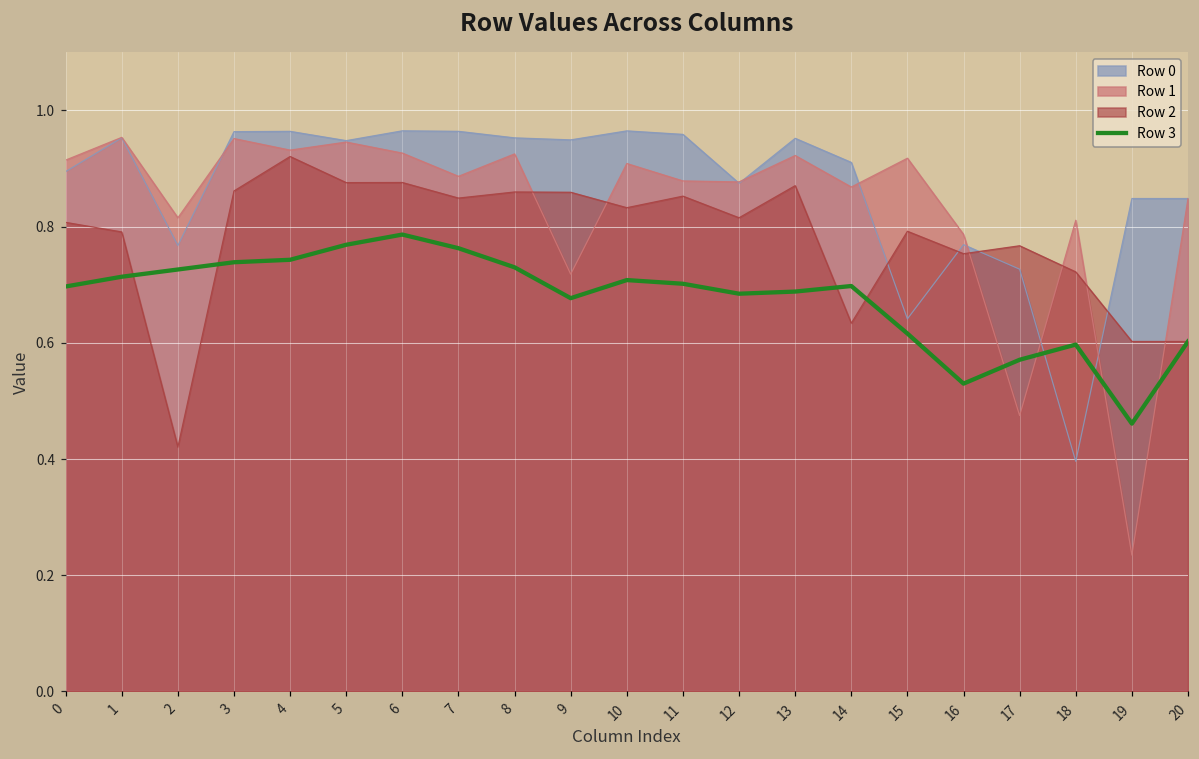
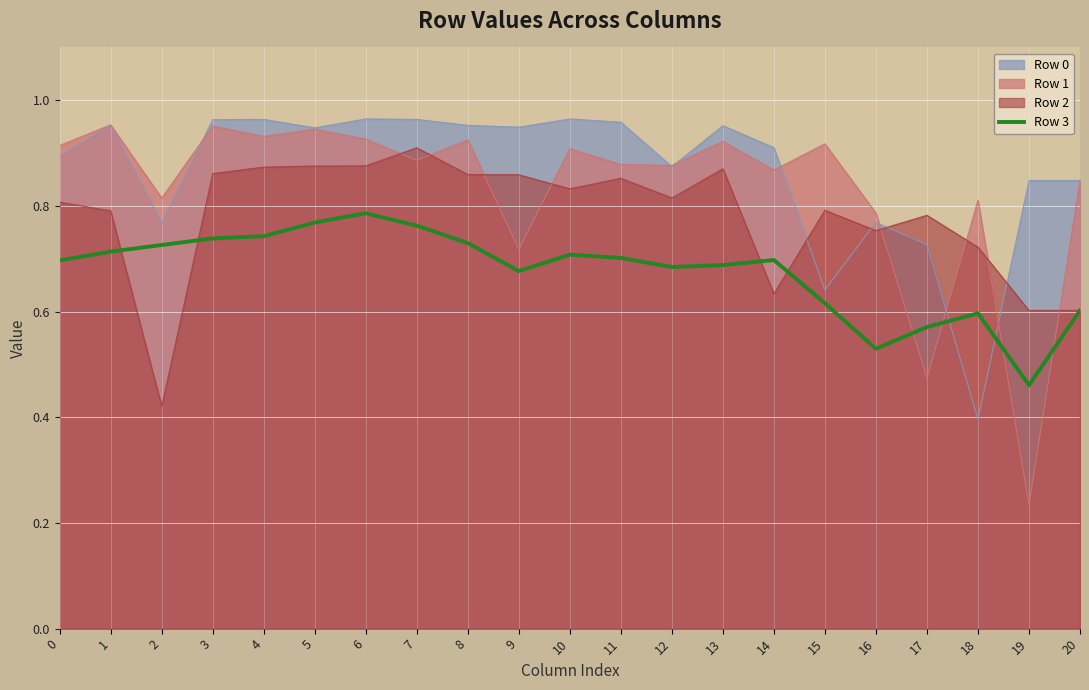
  {
    "Row 0": {
      "0": 0.89,
      "2": 0.77,
      "3": 0.96,
      "4": 0.96,
      "6": 0.96,
      "7": 0.96,
      "8": 0.95,
      "9": 0.95,
      "10": 0.96,
      "11": 0.96,
      "13": 0.95,
      "14": 0.91,
      "15": 0.64,
      "16": 0.77,
      "17": 0.73,
      "18": 0.40,
      "19": 0.85
    },
    "Row 1": {
      "0": 0.91,
      "2": 0.82,
      "3": 0.95,
      "4": 0.93,
      "6": 0.93,
      "7": 0.89,
      "8": 0.93,
      "9": 0.72,
      "10": 0.91,
      "11": 0.88,
      "13": 0.92,
      "14": 0.87,
      "15": 0.92,
      "16": 0.79,
      "17": 0.47,
      "18": 0.81,
      "19": 0.23
    },
    "Row 2": {
      "0": 0.81,
      "1": 0.79,
      "2": 0.42,
      "3": 0.86,
-     "4": 0.92,
+     "4": 0.87,
      "5": 0.88,
      "6": 0.88,
-     "7": 0.85,
+     "7": 0.91,
      "8": 0.86,
      "9": 0.86,
      "10": 0.83,
      "11": 0.85,
      "12": 0.82,
      "13": 0.87,
      "14": 0.63,
      "15": 0.79,
      "16": 0.75,
-     "17": 0.77,
+     "17": 0.78,
      "18": 0.72,
      "19": 0.60
    },
    "Row 3": {
      "0": 0.70,
      "1": 0.71,
      "2": 0.73,
      "3": 0.74,
      "4": 0.74,
      "5": 0.77,
      "6": 0.79,
      "7": 0.76,
      "8": 0.73,
      "9": 0.68,
      "10": 0.71,
      "11": 0.70,
      "12": 0.68,
      "13": 0.69,
      "14": 0.70,
      "15": 0.62,
      "16": 0.53,
      "17": 0.57,
      "18": 0.60,
      "19": 0.46
    }
  }
